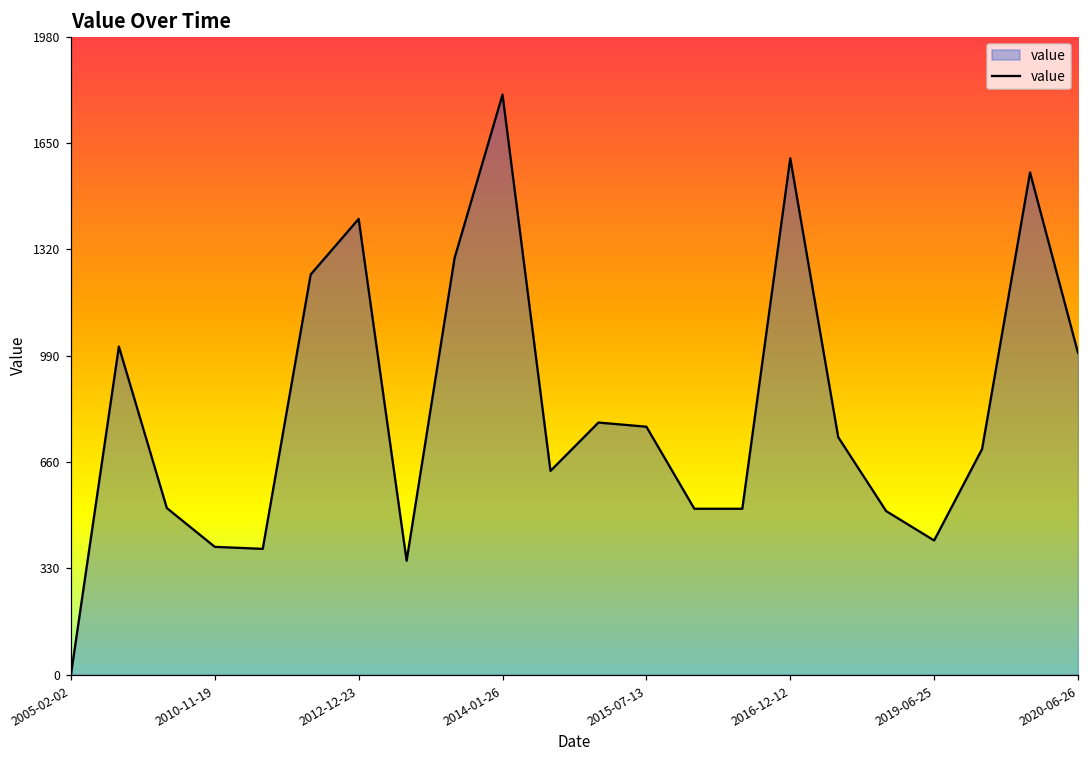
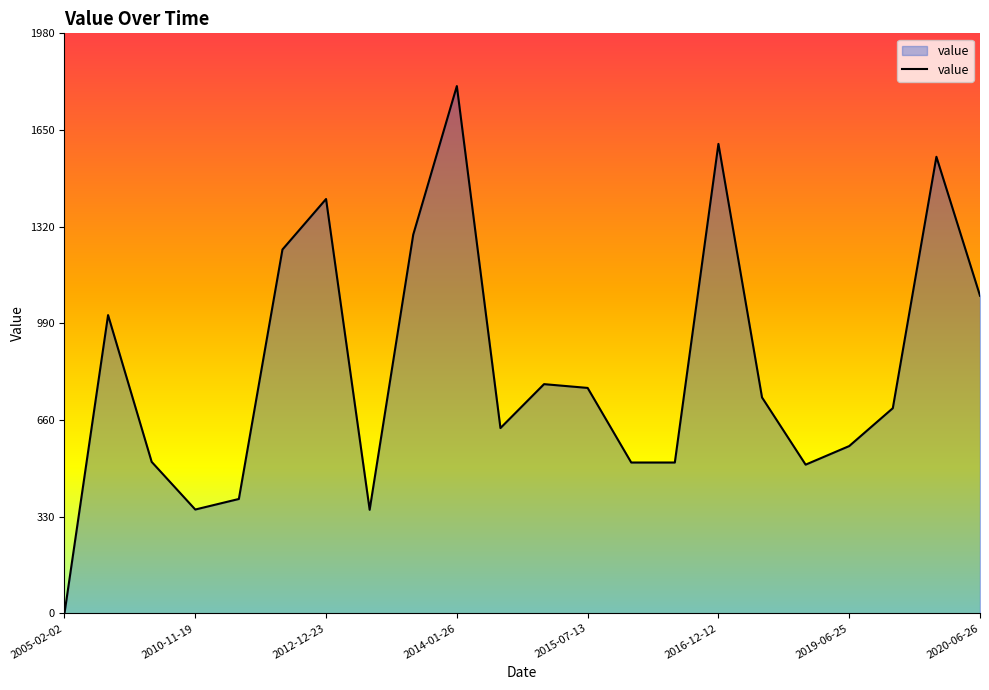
  {
    "2005-02-02": 0,
-   "2010-11-19": 400,
+   "2010-11-19": 350,
    "2012-12-23": 1410,
    "2014-01-26": 1800,
    "2015-07-13": 770,
    "2016-12-12": 1600,
-   "2019-06-25": 420,
-   "2020-06-26": 1000
+   "2019-06-25": 570,
+   "2020-06-26": 1080
  }
